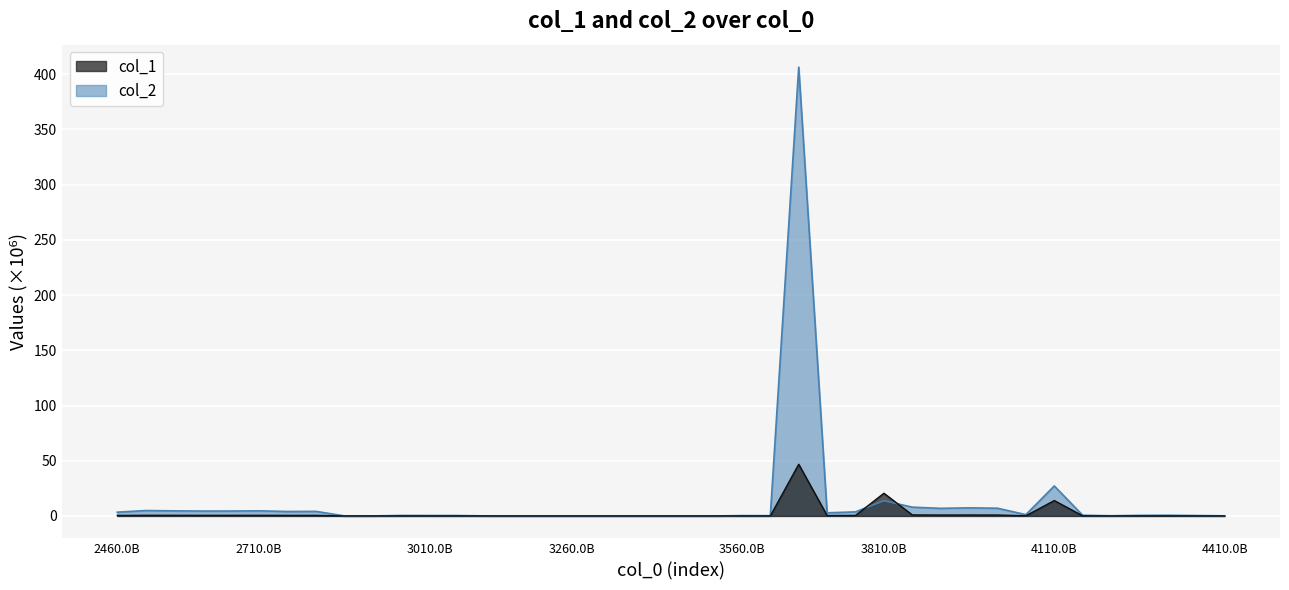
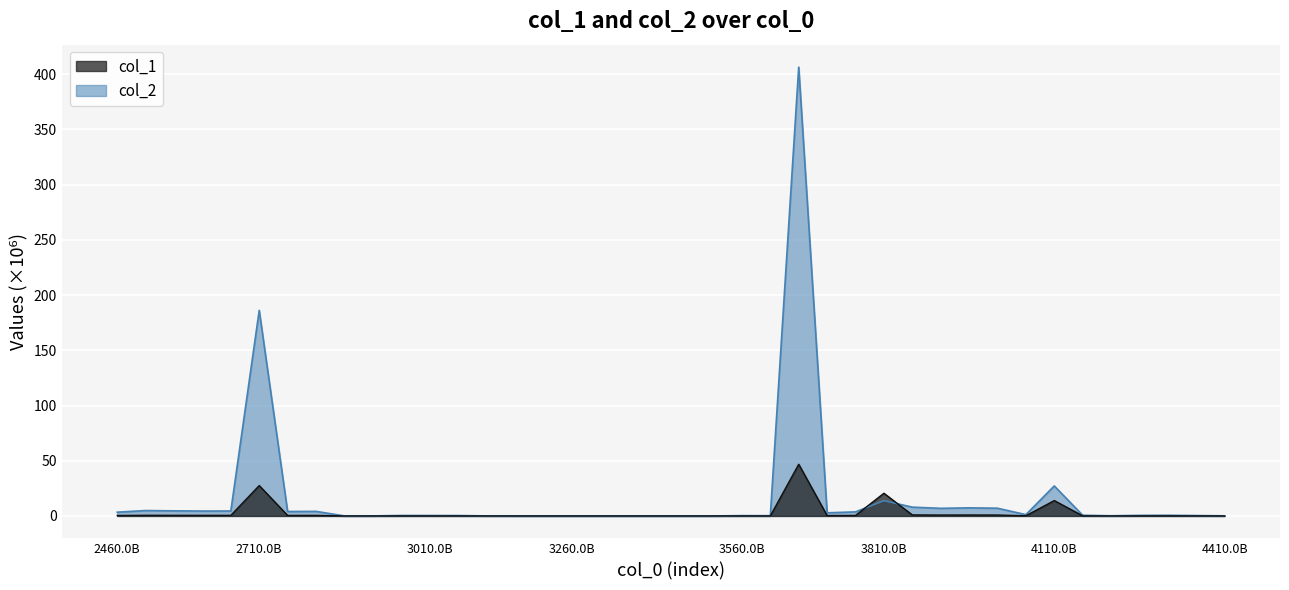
  {
    "col_2": {
      "2460.0B": 3,
-     "2710.0B": 5,
+     "2710.0B": 186,
      "3810.0B": 14,
      "4110.0B": 27
    },
    "col_1": {
      "2460.0B": 0,
-     "2710.0B": 1,
+     "2710.0B": 28,
      "3810.0B": 21,
      "4110.0B": 14
    }
  }
